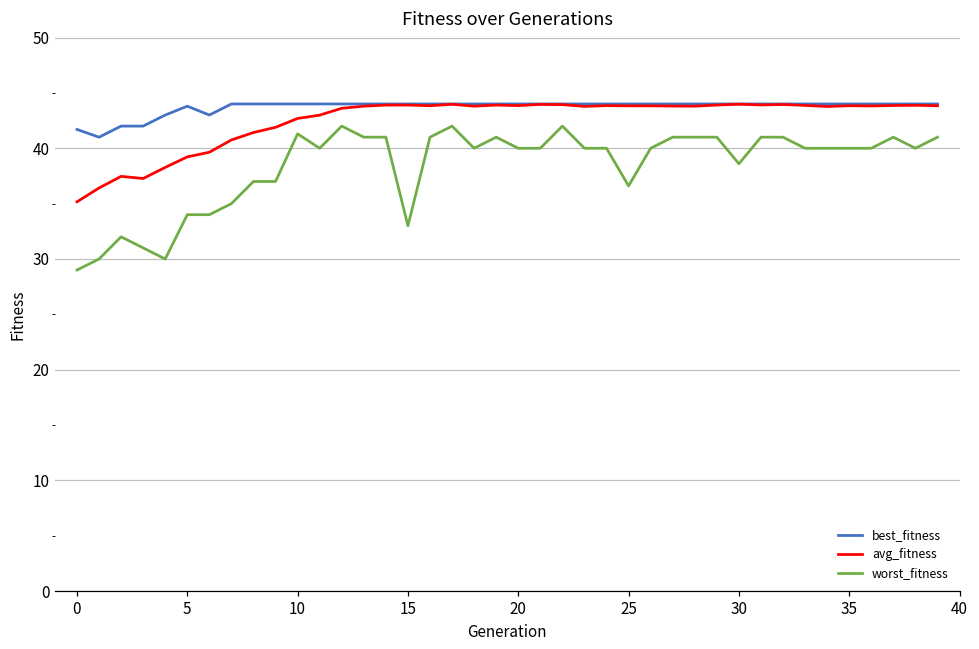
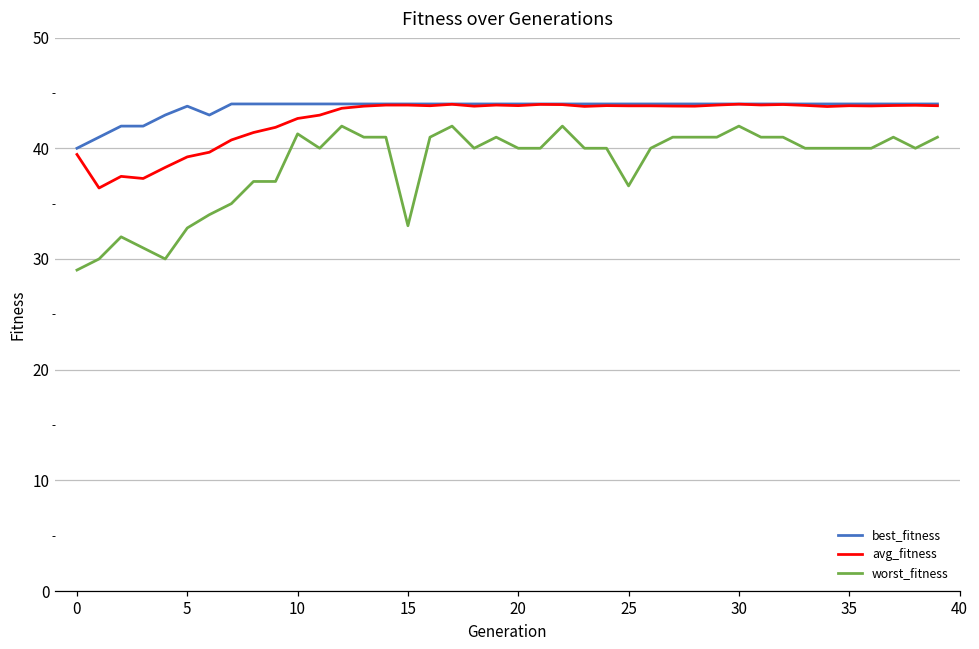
  {
    "best_fitness": {
-     "0": 41.7,
+     "0": 40.0,
      "5": 43.8,
      "10": 44.0
    },
    "avg_fitness": {
-     "0": 35.2,
+     "0": 39.4,
      "5": 39.2,
      "10": 42.7
    },
    "worst_fitness": {
      "0": 29.0,
-     "5": 34.0,
+     "5": 32.8,
      "10": 41.3,
      "15": 33.0,
      "20": 40.0,
      "25": 36.6,
-     "30": 38.6,
+     "30": 42.0,
      "35": 40.0
    }
  }
